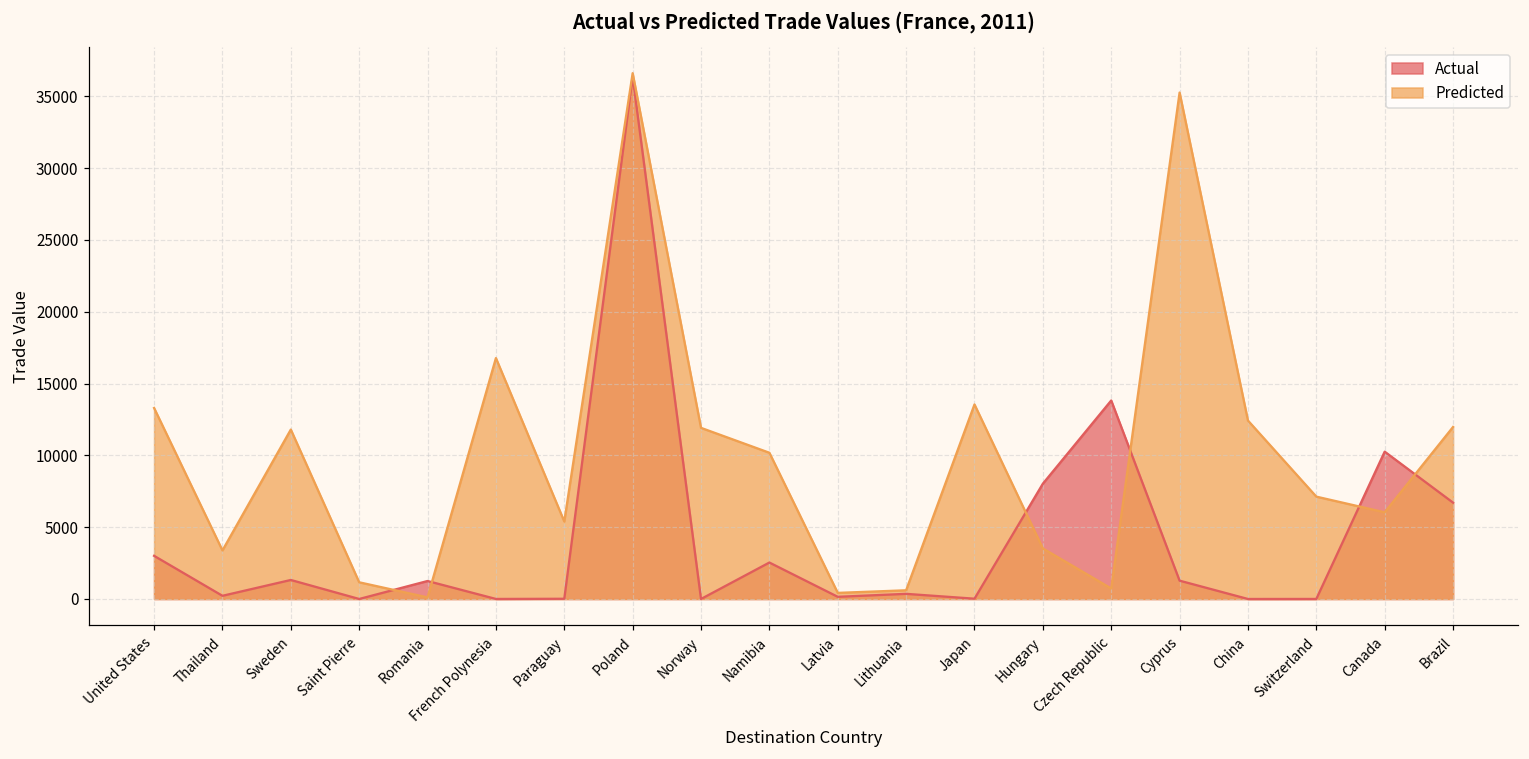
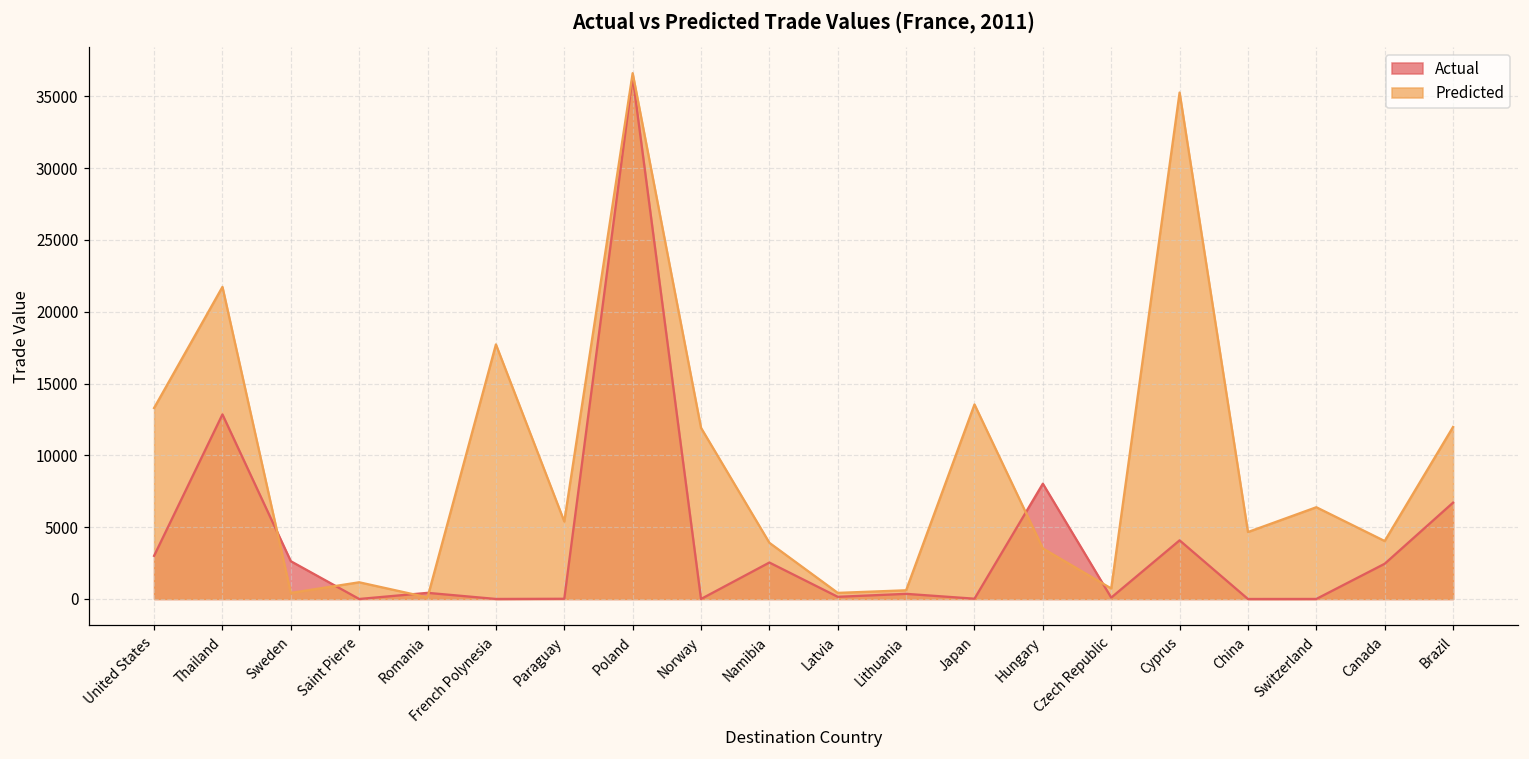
  {
    "Actual": {
      "United States": 3000,
-     "Thailand": 200,
-     "Sweden": 1300,
+     "Thailand": 12900,
+     "Sweden": 2600,
      "Saint Pierre": 0,
-     "Romania": 1300,
+     "Romania": 400,
      "French Polynesia": 0,
      "Paraguay": 0,
      "Poland": 36400,
      "Norway": 0,
      "Namibia": 2500,
      "Latvia": 200,
      "Lithuania": 400,
      "Japan": 0,
      "Hungary": 8000,
-     "Czech Republic": 13800,
-     "Cyprus": 1300,
+     "Czech Republic": 100,
+     "Cyprus": 4100,
      "China": 0,
      "Switzerland": 0,
-     "Canada": 10300,
+     "Canada": 2500,
      "Brazil": 6700
    },
    "Predicted": {
      "United States": 13300,
-     "Thailand": 3400,
-     "Sweden": 11800,
+     "Thailand": 21700,
+     "Sweden": 400,
      "Saint Pierre": 1200,
      "Romania": 100,
-     "French Polynesia": 16800,
+     "French Polynesia": 17700,
      "Paraguay": 5400,
      "Poland": 36600,
      "Norway": 11900,
-     "Namibia": 10200,
+     "Namibia": 3900,
      "Latvia": 400,
      "Lithuania": 600,
      "Japan": 13500,
      "Hungary": 3500,
      "Czech Republic": 700,
      "Cyprus": 35300,
-     "China": 12400,
-     "Switzerland": 7100,
-     "Canada": 6000,
+     "China": 4700,
+     "Switzerland": 6400,
+     "Canada": 4000,
      "Brazil": 12000
    }
  }
